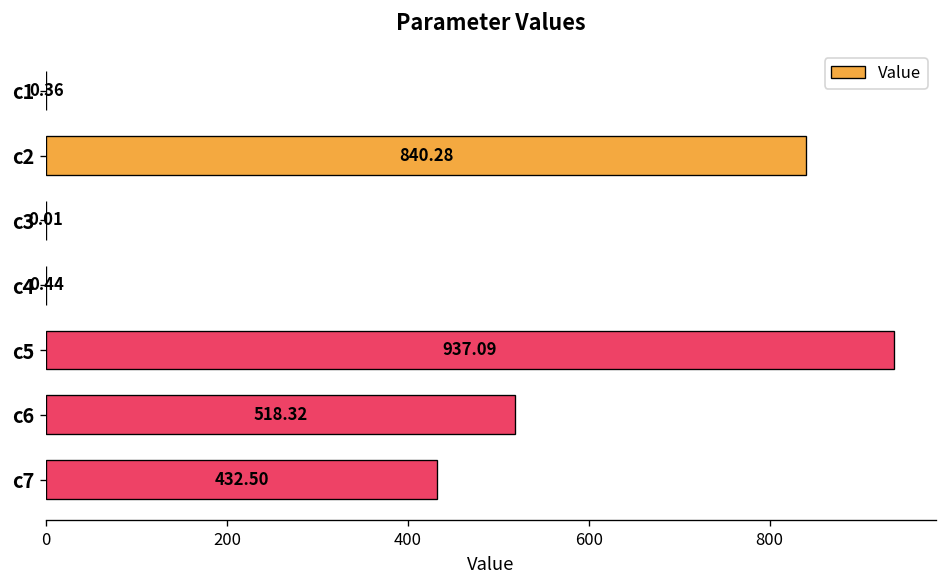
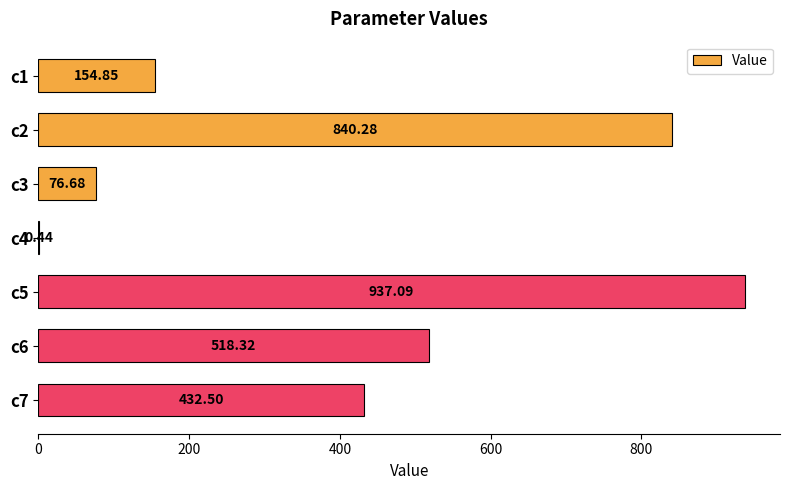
  {
-   "c1": 0.36,
+   "c1": 154.85,
    "c2": 840.28,
-   "c3": 0.01,
+   "c3": 76.68,
    "c4": 0.44,
    "c5": 937.09,
    "c6": 518.32,
    "c7": 432.50
  }
